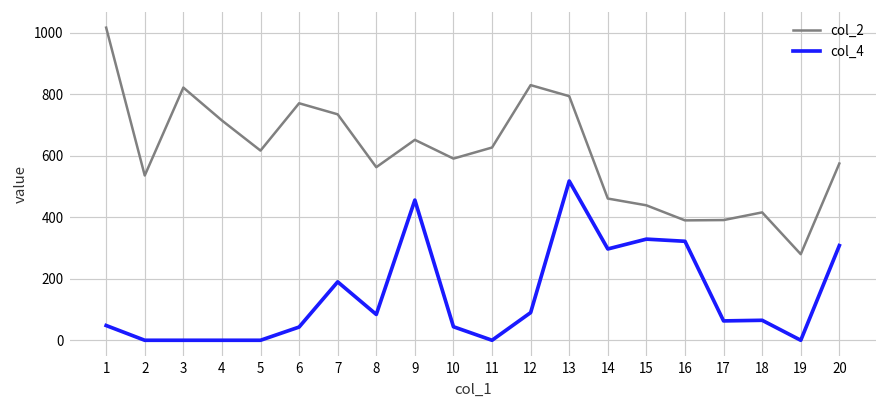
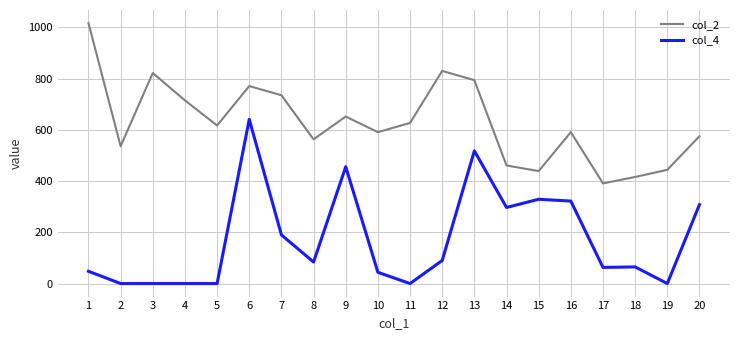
  {
    "col_2": {
      "1": 1020,
      "2": 540,
      "3": 820,
      "4": 720,
      "5": 620,
      "6": 770,
      "7": 740,
      "8": 560,
      "9": 650,
      "10": 590,
      "11": 630,
      "12": 830,
      "13": 790,
      "14": 460,
      "15": 440,
-     "16": 390,
+     "16": 590,
      "17": 390,
      "18": 420,
-     "19": 280,
+     "19": 440,
      "20": 580
    },
    "col_4": {
      "1": 50,
      "2": 0,
      "3": 0,
      "4": 0,
      "5": 0,
-     "6": 40,
+     "6": 640,
      "7": 190,
      "8": 80,
      "9": 460,
      "10": 40,
      "11": 0,
      "12": 90,
      "13": 520,
      "14": 300,
      "15": 330,
      "16": 320,
      "17": 60,
      "18": 70,
      "19": 0,
      "20": 310
    }
  }
